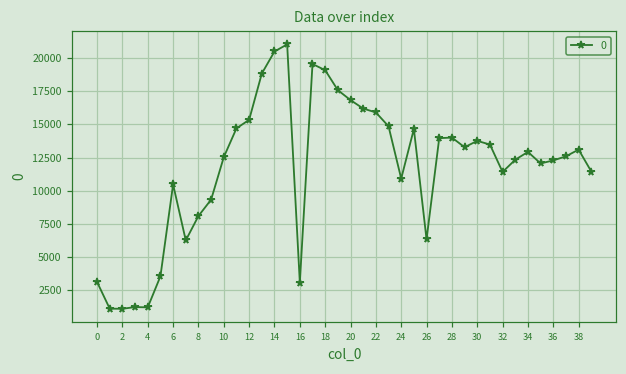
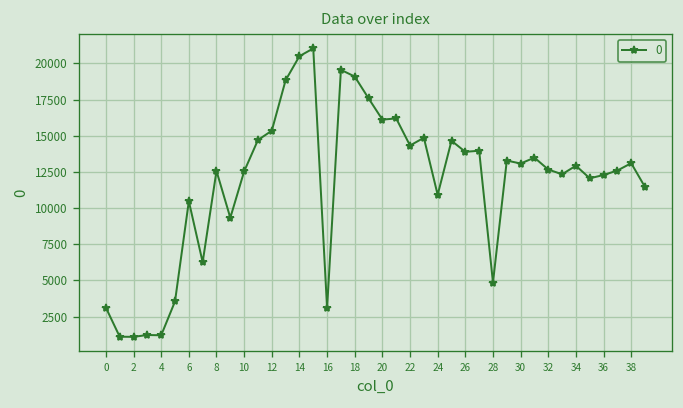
  {
    "0": 3100,
    "2": 1100,
    "4": 1200,
    "6": 10500,
-   "8": 8100,
+   "8": 12600,
    "10": 12500,
    "12": 15400,
    "14": 20500,
    "16": 3100,
    "18": 19100,
-   "20": 16800,
-   "22": 15900,
+   "20": 16100,
+   "22": 14300,
    "24": 10900,
-   "26": 6300,
-   "28": 14000,
-   "30": 13800,
-   "32": 11400,
+   "26": 13900,
+   "28": 4900,
+   "30": 13100,
+   "32": 12700,
    "34": 12900,
    "36": 12300,
    "38": 13100
  }
